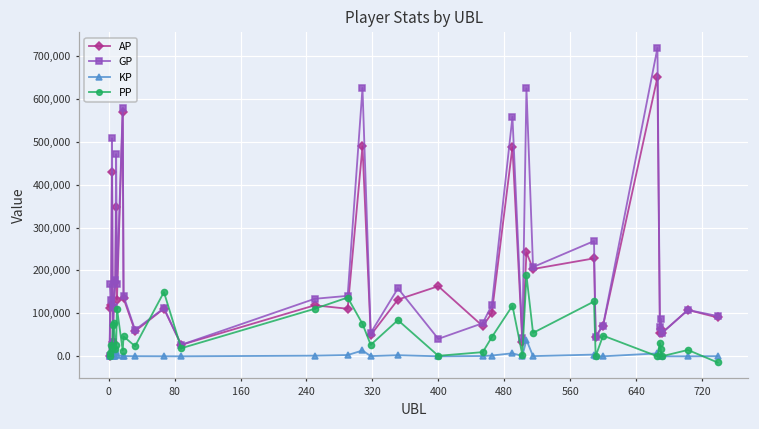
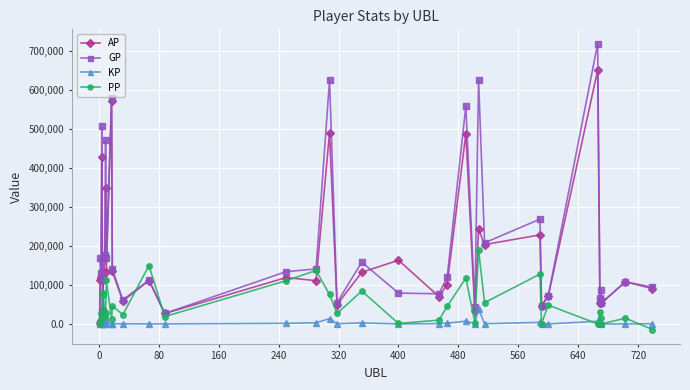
  {
    "AP": {
      "400": "160,000"
    },
    "GP": {
-     "400": "40,000"
+     "400": "80,000"
    }
  }
